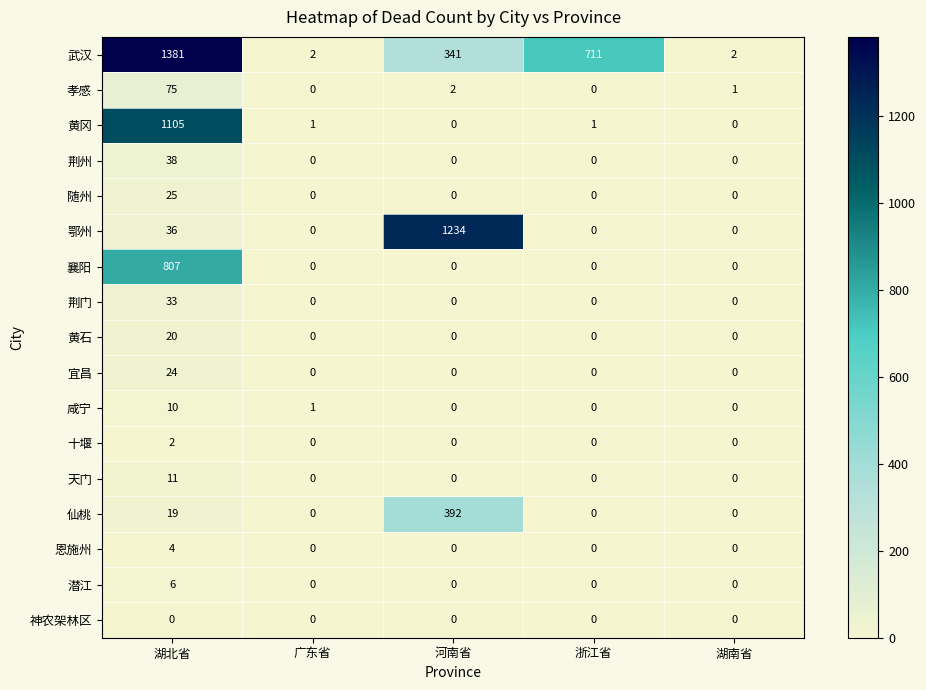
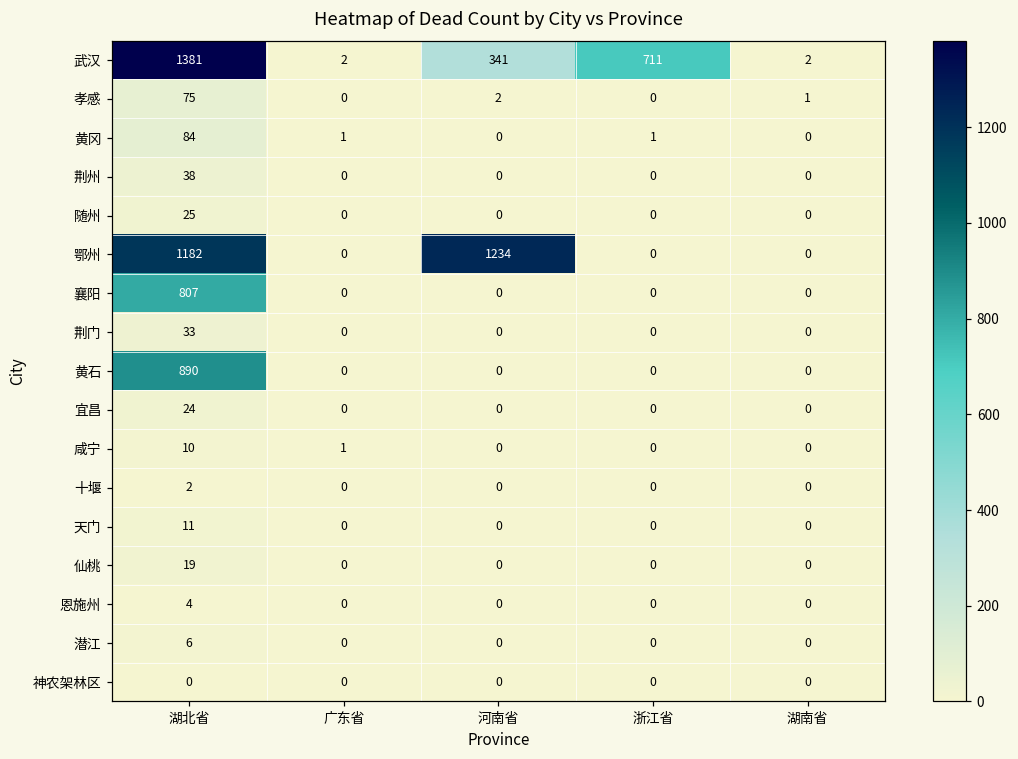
  {
    "武汉": {
      "湖北省": 1381,
      "广东省": 2,
      "河南省": 341,
      "浙江省": 711,
      "湖南省": 2
    },
    "孝感": {
      "湖北省": 75,
      "广东省": 0,
      "河南省": 2,
      "浙江省": 0,
      "湖南省": 1
    },
    "黄冈": {
-     "湖北省": 1105,
+     "湖北省": 84,
      "广东省": 1,
      "河南省": 0,
      "浙江省": 1,
      "湖南省": 0
    },
    "荆州": {
      "湖北省": 38,
      "广东省": 0,
      "河南省": 0,
      "浙江省": 0,
      "湖南省": 0
    },
    "随州": {
      "湖北省": 25,
      "广东省": 0,
      "河南省": 0,
      "浙江省": 0,
      "湖南省": 0
    },
    "鄂州": {
-     "湖北省": 36,
+     "湖北省": 1182,
      "广东省": 0,
      "河南省": 1234,
      "浙江省": 0,
      "湖南省": 0
    },
    "襄阳": {
      "湖北省": 807,
      "广东省": 0,
      "河南省": 0,
      "浙江省": 0,
      "湖南省": 0
    },
    "荆门": {
      "湖北省": 33,
      "广东省": 0,
      "河南省": 0,
      "浙江省": 0,
      "湖南省": 0
    },
    "黄石": {
-     "湖北省": 20,
+     "湖北省": 890,
      "广东省": 0,
      "河南省": 0,
      "浙江省": 0,
      "湖南省": 0
    },
    "宜昌": {
      "湖北省": 24,
      "广东省": 0,
      "河南省": 0,
      "浙江省": 0,
      "湖南省": 0
    },
    "咸宁": {
      "湖北省": 10,
      "广东省": 1,
      "河南省": 0,
      "浙江省": 0,
      "湖南省": 0
    },
    "十堰": {
      "湖北省": 2,
      "广东省": 0,
      "河南省": 0,
      "浙江省": 0,
      "湖南省": 0
    },
    "天门": {
      "湖北省": 11,
      "广东省": 0,
      "河南省": 0,
      "浙江省": 0,
      "湖南省": 0
    },
    "仙桃": {
      "湖北省": 19,
      "广东省": 0,
-     "河南省": 392,
+     "河南省": 0,
      "浙江省": 0,
      "湖南省": 0
    },
    "恩施州": {
      "湖北省": 4,
      "广东省": 0,
      "河南省": 0,
      "浙江省": 0,
      "湖南省": 0
    },
    "潜江": {
      "湖北省": 6,
      "广东省": 0,
      "河南省": 0,
      "浙江省": 0,
      "湖南省": 0
    },
    "神农架林区": {
      "湖北省": 0,
      "广东省": 0,
      "河南省": 0,
      "浙江省": 0,
      "湖南省": 0
    }
  }
